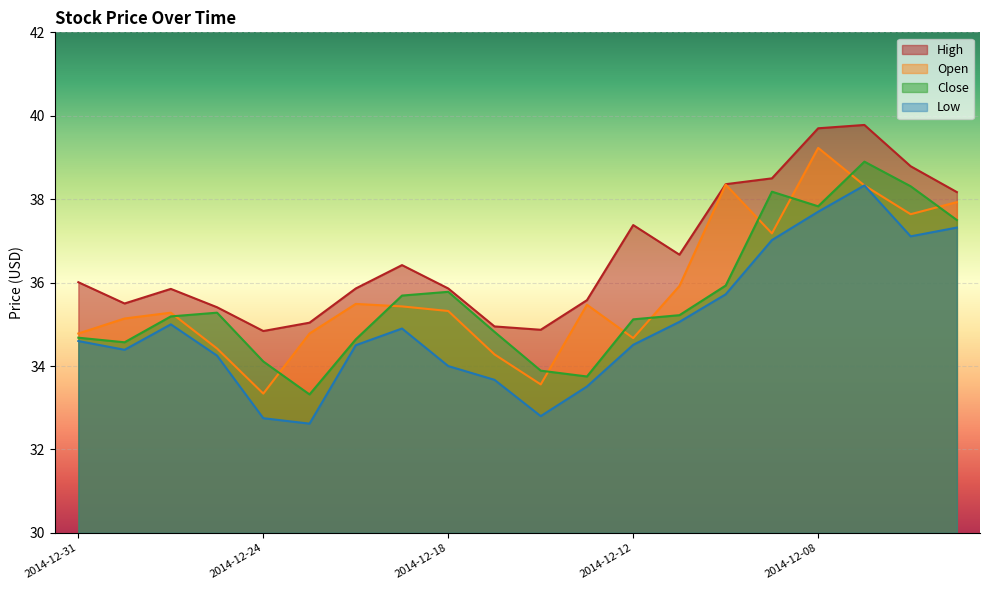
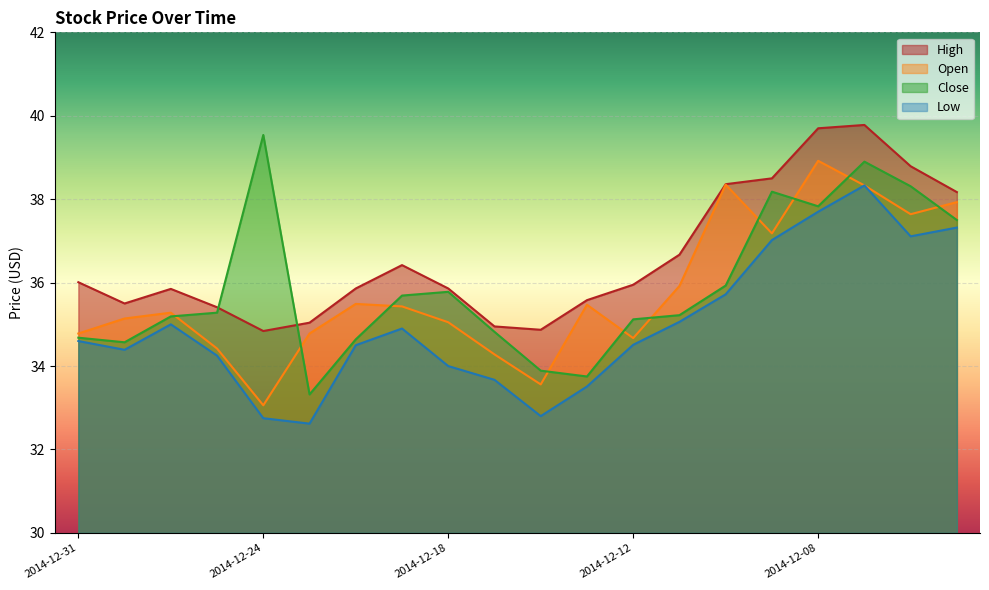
  {
    "High": {
      "2014-12-31": 36.0,
      "2014-12-24": 34.8,
      "2014-12-18": 35.9,
-     "2014-12-12": 37.4,
+     "2014-12-12": 36.0,
      "2014-12-08": 39.7
    },
    "Open": {
      "2014-12-31": 34.8,
-     "2014-12-24": 33.3,
-     "2014-12-18": 35.3,
+     "2014-12-24": 33.1,
+     "2014-12-18": 35.1,
      "2014-12-12": 34.7,
-     "2014-12-08": 39.2
+     "2014-12-08": 38.9
    },
    "Close": {
      "2014-12-31": 34.7,
-     "2014-12-24": 34.1,
+     "2014-12-24": 39.5,
      "2014-12-18": 35.8,
      "2014-12-12": 35.1,
      "2014-12-08": 37.8
    },
    "Low": {
      "2014-12-31": 34.6,
      "2014-12-24": 32.8,
      "2014-12-18": 34.0,
      "2014-12-12": 34.5,
      "2014-12-08": 37.7
    }
  }
